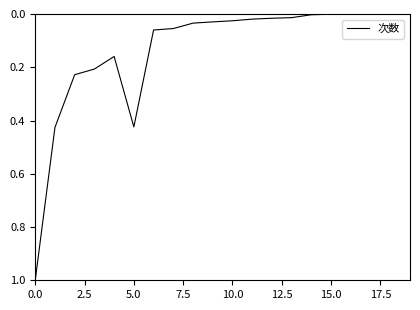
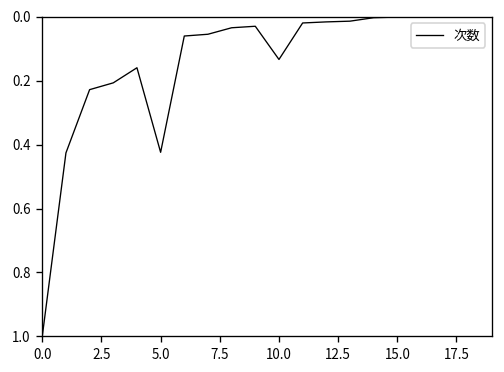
  {
    "0.0": 1.00,
    "5.0": 0.42,
-   "10.0": 0.03,
+   "10.0": 0.13,
    "15.0": 0.00
  }
